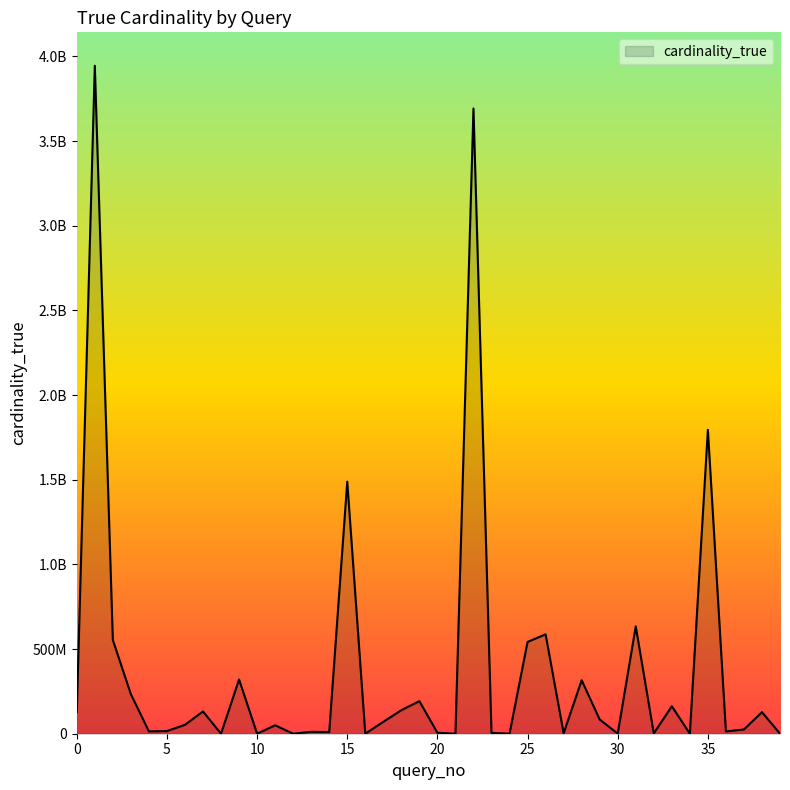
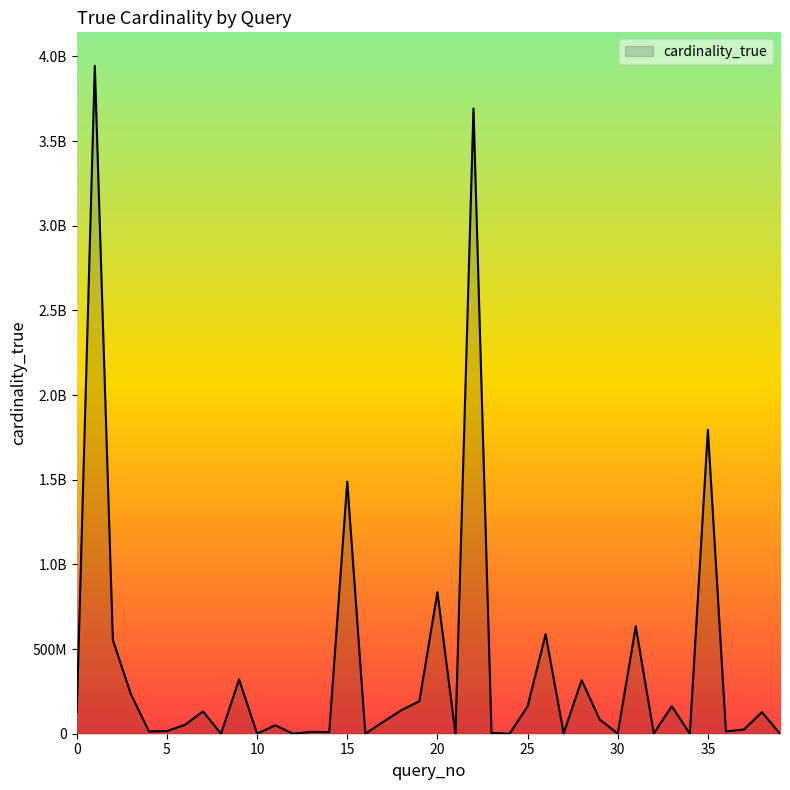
  {
    "0": 130000000,
    "5": 20000000,
    "10": 0,
    "15": 1490000000,
-   "20": 10000000,
-   "25": 540000000,
+   "20": 840000000,
+   "25": 160000000,
    "30": 0,
    "35": 1790000000
  }
